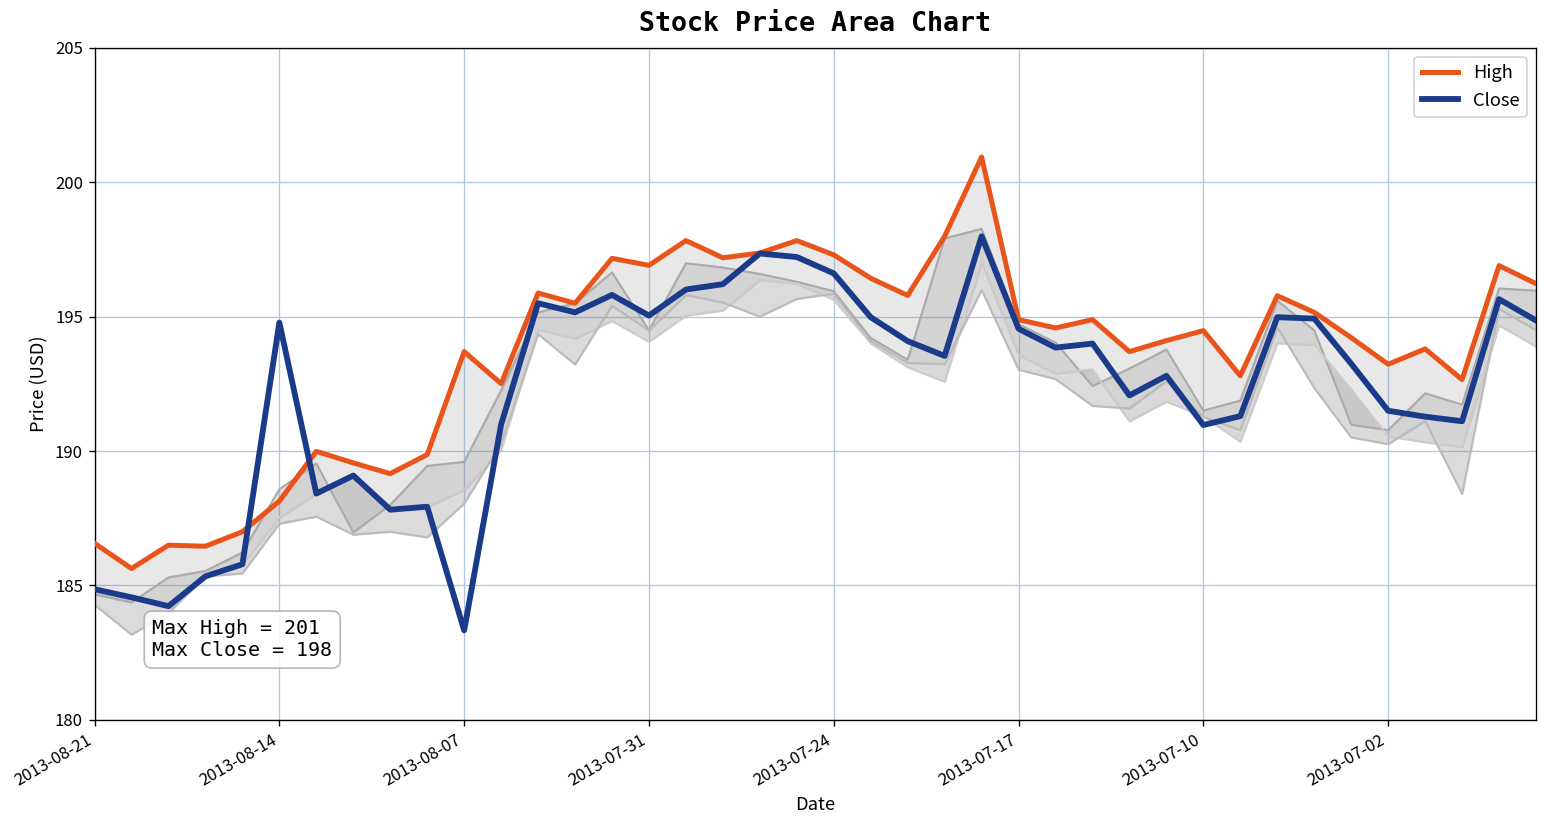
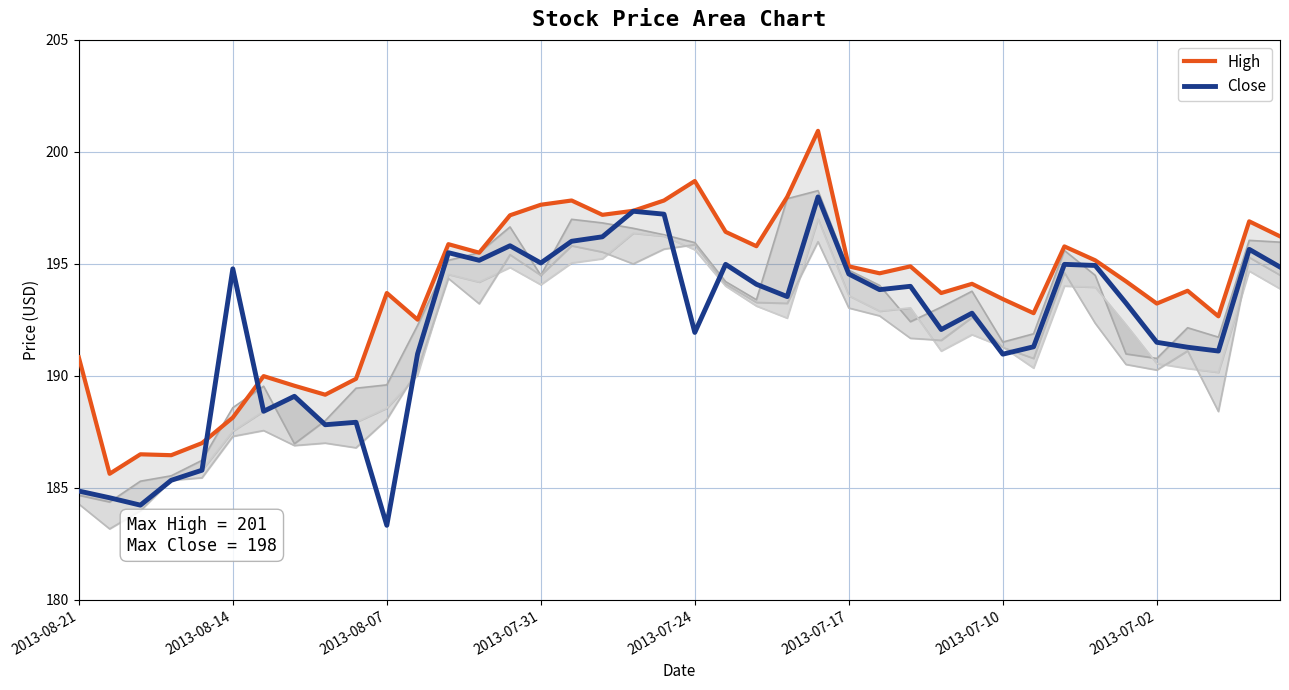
  {
    "High": {
-     "2013-08-21": 186.6,
+     "2013-08-21": 190.8,
      "2013-08-14": 188.1,
      "2013-08-07": 193.7,
-     "2013-07-31": 196.9,
-     "2013-07-24": 197.3,
+     "2013-07-31": 197.6,
+     "2013-07-24": 198.7,
      "2013-07-17": 194.9,
-     "2013-07-10": 194.5,
+     "2013-07-10": 193.4,
      "2013-07-02": 193.2
    },
    "Close": {
      "2013-08-14": 194.8,
      "2013-08-07": 183.3,
      "2013-07-31": 195.0,
-     "2013-07-24": 196.6,
+     "2013-07-24": 191.9,
      "2013-07-17": 194.6,
      "2013-07-10": 191.0,
      "2013-07-02": 191.5
    }
  }
